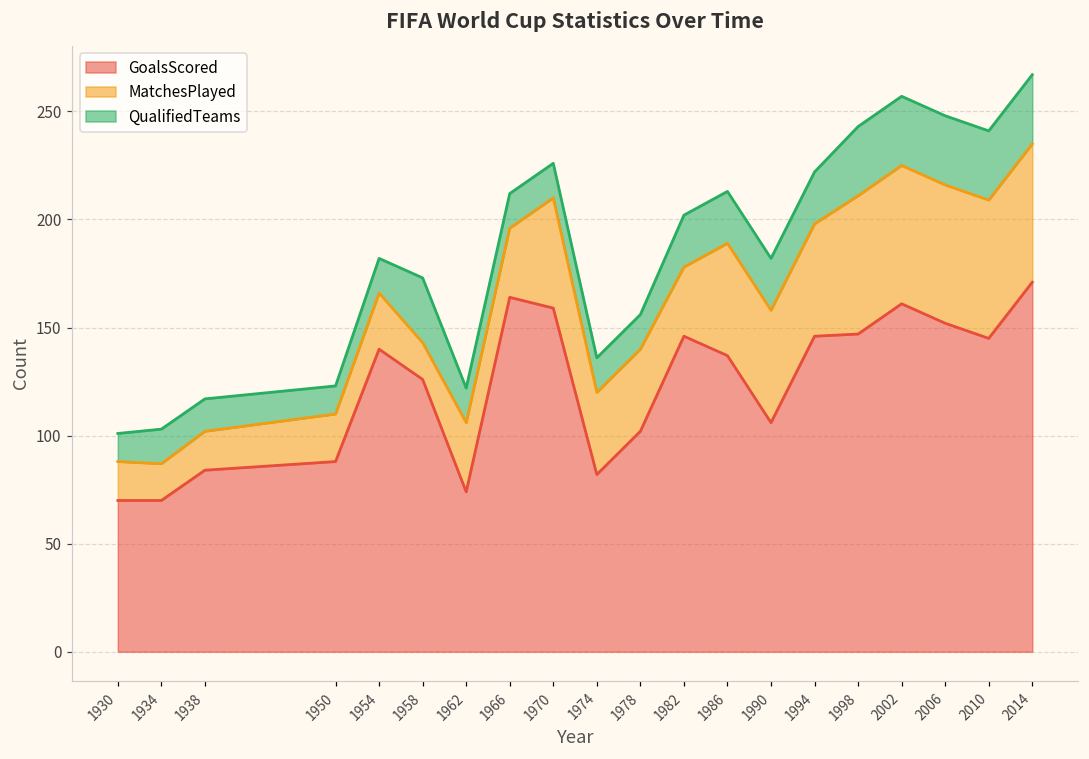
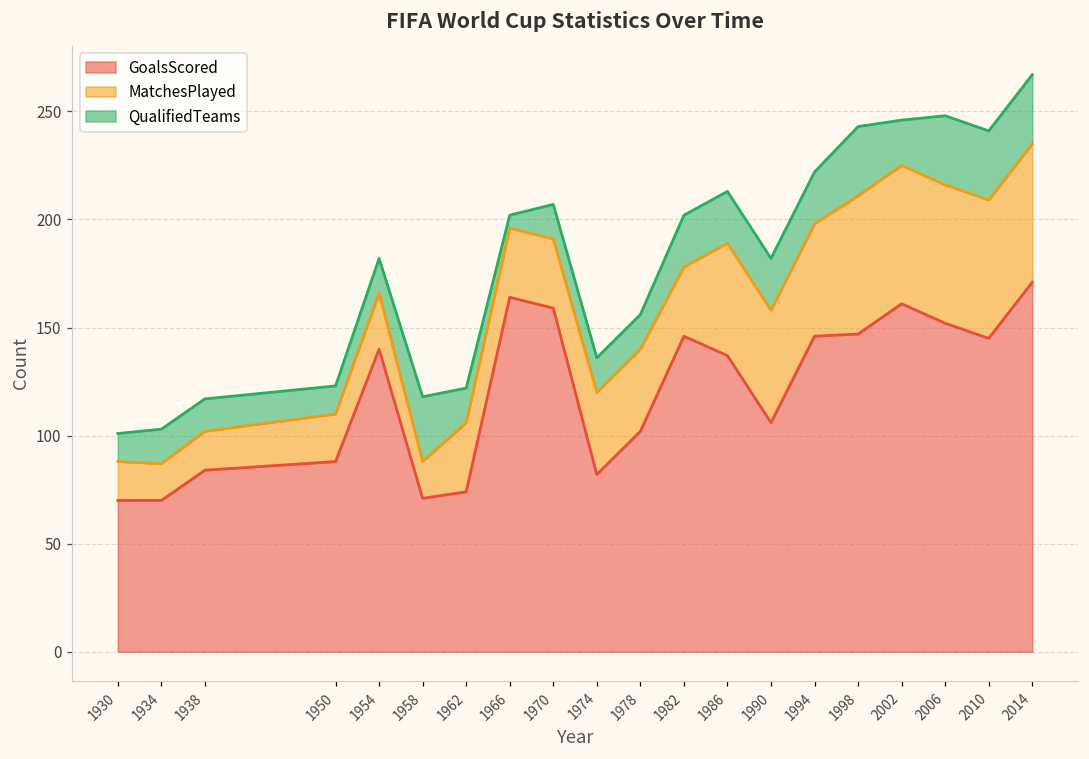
  {
    "GoalsScored": {
      "1930": 70,
      "1934": 70,
      "1938": 84,
      "1950": 88,
      "1954": 140,
-     "1958": 126,
+     "1958": 71,
      "1962": 74,
      "1966": 164,
      "1970": 159,
      "1974": 82,
      "1978": 102,
      "1982": 146,
      "1986": 137,
      "1990": 106,
      "1994": 146,
      "1998": 147,
      "2002": 161,
      "2006": 152,
      "2010": 145,
      "2014": 171
    },
    "MatchesPlayed": {
      "1930": 18,
      "1934": 17,
      "1938": 18,
      "1950": 22,
      "1954": 26,
      "1958": 17,
      "1962": 32,
      "1966": 32,
-     "1970": 51,
+     "1970": 32,
      "1974": 38,
      "1978": 38,
      "1982": 32,
      "1986": 52,
      "1990": 52,
      "1994": 52,
      "1998": 64,
      "2002": 64,
      "2006": 64,
      "2010": 64,
      "2014": 64
    },
    "QualifiedTeams": {
      "1930": 13,
      "1934": 16,
      "1938": 15,
      "1950": 13,
      "1954": 16,
      "1958": 30,
      "1962": 16,
-     "1966": 16,
+     "1966": 6,
      "1970": 16,
      "1974": 16,
      "1978": 16,
      "1982": 24,
      "1986": 24,
      "1990": 24,
      "1994": 24,
      "1998": 32,
-     "2002": 32,
+     "2002": 21,
      "2006": 32,
      "2010": 32,
      "2014": 32
    }
  }
